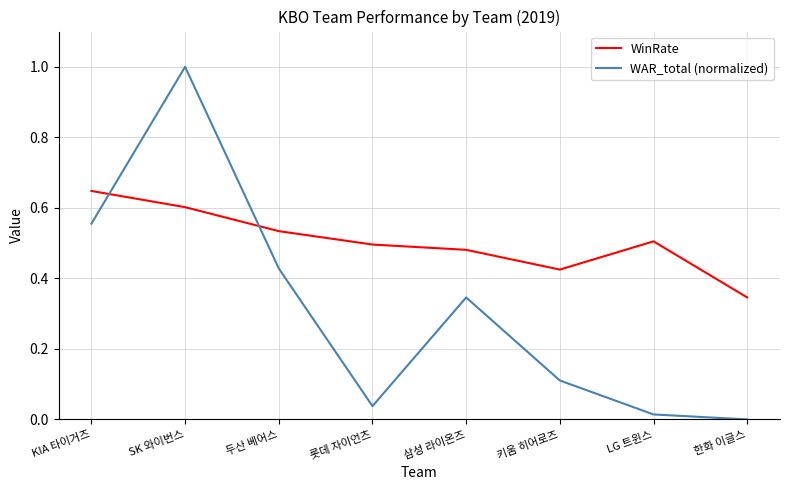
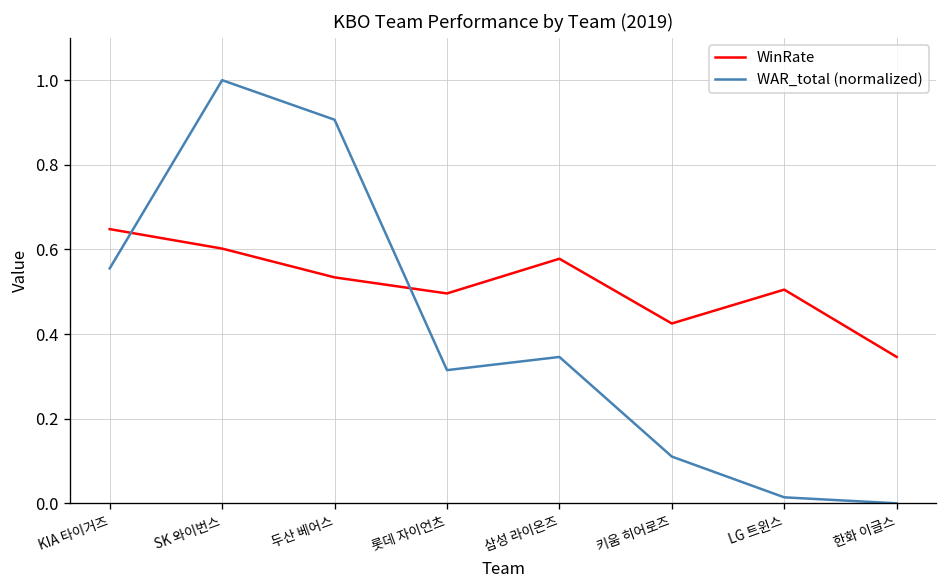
  {
    "WinRate": {
      "KIA 타이거즈": 0.65,
      "SK 와이번스": 0.60,
      "두산 베어스": 0.53,
      "롯데 자이언츠": 0.50,
-     "삼성 라이온즈": 0.48,
+     "삼성 라이온즈": 0.58,
      "키움 히어로즈": 0.43,
      "LG 트윈스": 0.51,
      "한화 이글스": 0.35
    },
    "WAR_total (normalized)": {
      "KIA 타이거즈": 0.56,
      "SK 와이번스": 1.00,
-     "두산 베어스": 0.43,
-     "롯데 자이언츠": 0.04,
+     "두산 베어스": 0.91,
+     "롯데 자이언츠": 0.31,
      "삼성 라이온즈": 0.35,
      "키움 히어로즈": 0.11,
      "LG 트윈스": 0.01,
      "한화 이글스": 0.00
    }
  }
